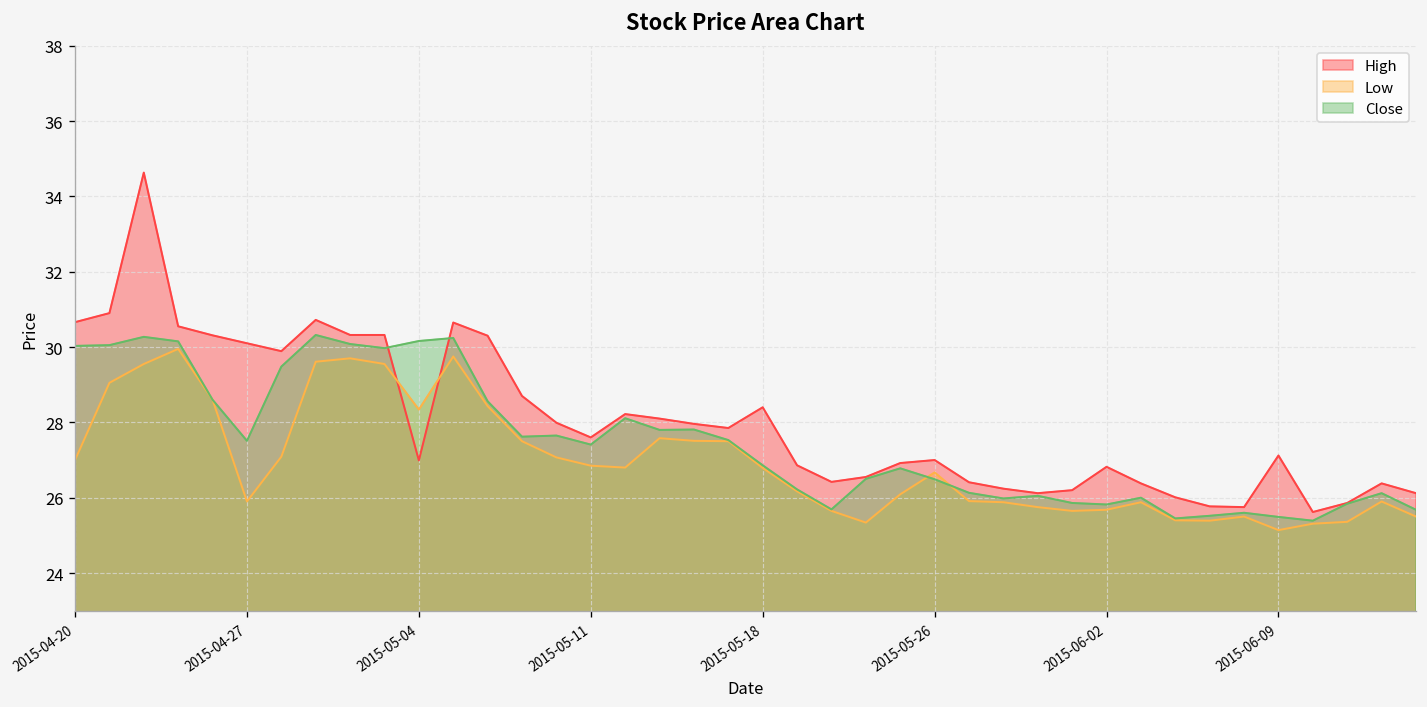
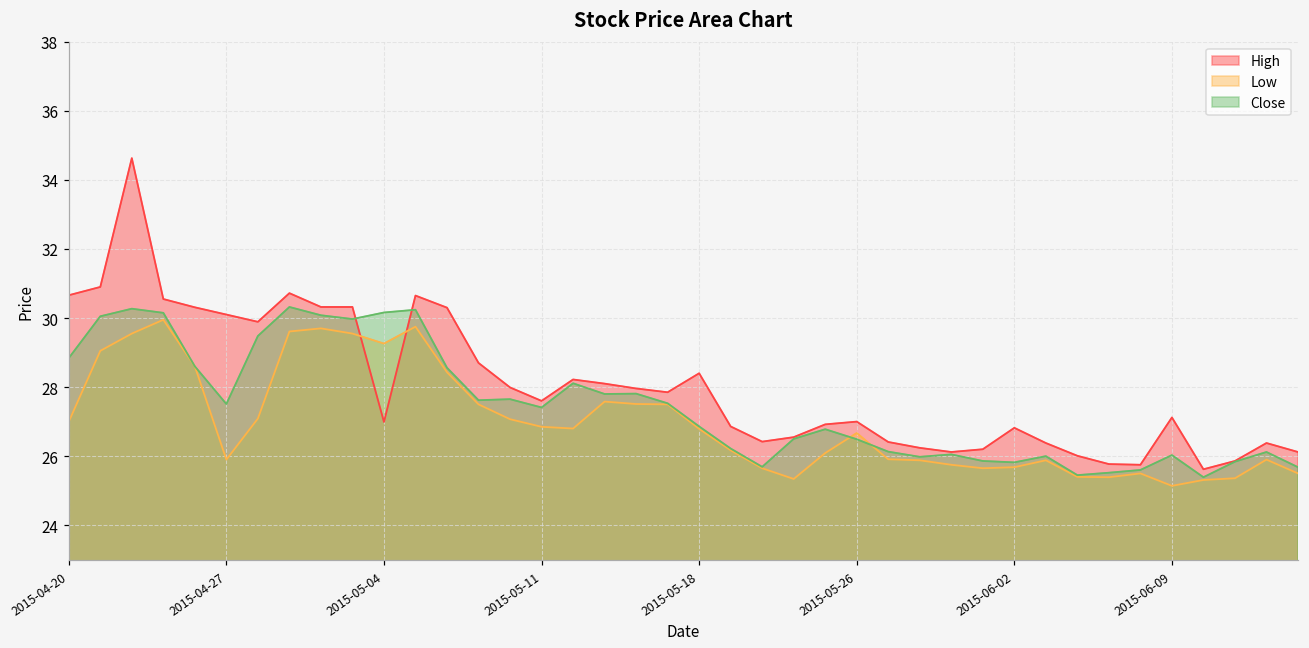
  {
    "High": {
      "2015-04-20": 30.7,
      "2015-04-27": 30.1,
      "2015-05-04": 27.0,
      "2015-05-11": 27.6,
      "2015-05-18": 28.4,
      "2015-05-26": 27.0,
      "2015-06-02": 26.8,
      "2015-06-09": 27.1
    },
    "Low": {
      "2015-04-20": 27.0,
      "2015-04-27": 25.9,
-     "2015-05-04": 28.3,
+     "2015-05-04": 29.3,
      "2015-05-11": 26.9,
      "2015-05-26": 26.7,
      "2015-06-02": 25.7,
      "2015-06-09": 25.1
    },
    "Close": {
-     "2015-04-20": 30.0,
+     "2015-04-20": 28.8,
      "2015-04-27": 27.5,
      "2015-05-04": 30.2,
      "2015-05-11": 27.4,
      "2015-05-26": 26.5,
      "2015-06-02": 25.8,
-     "2015-06-09": 25.5
+     "2015-06-09": 26.0
    }
  }
